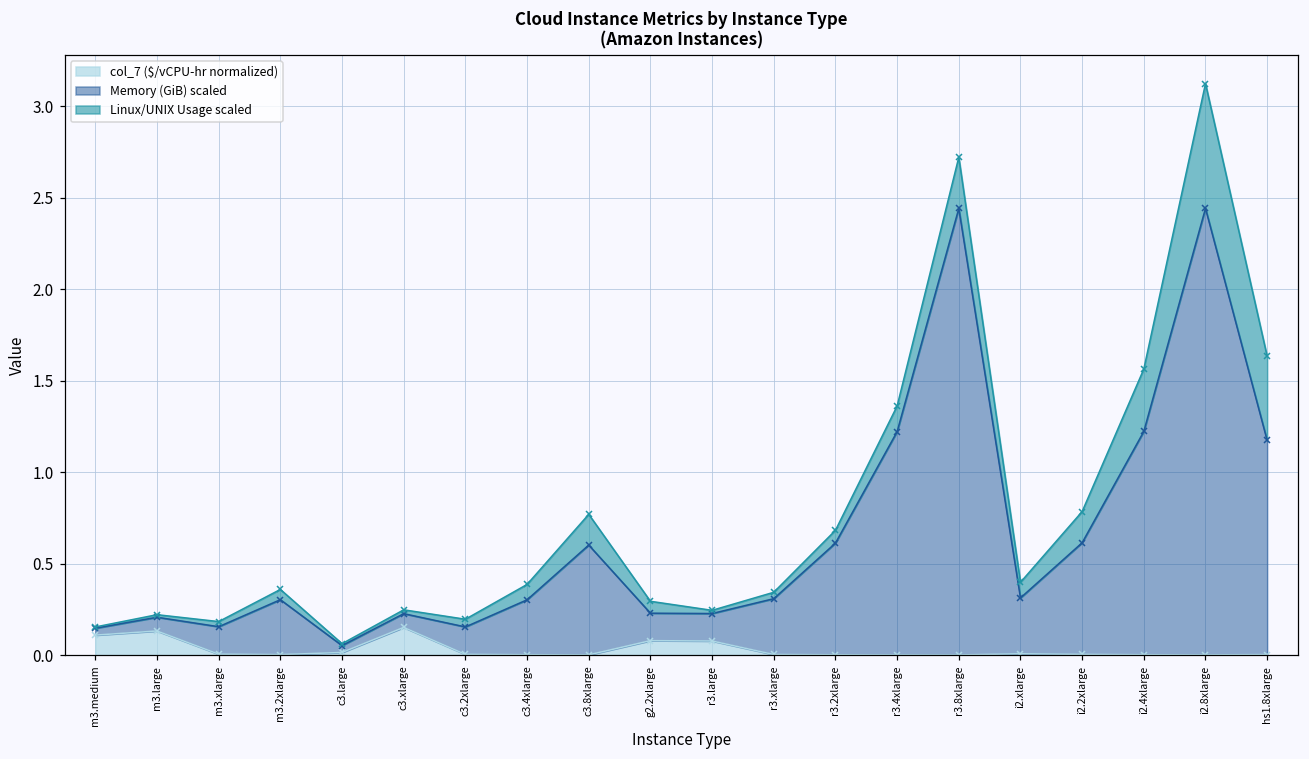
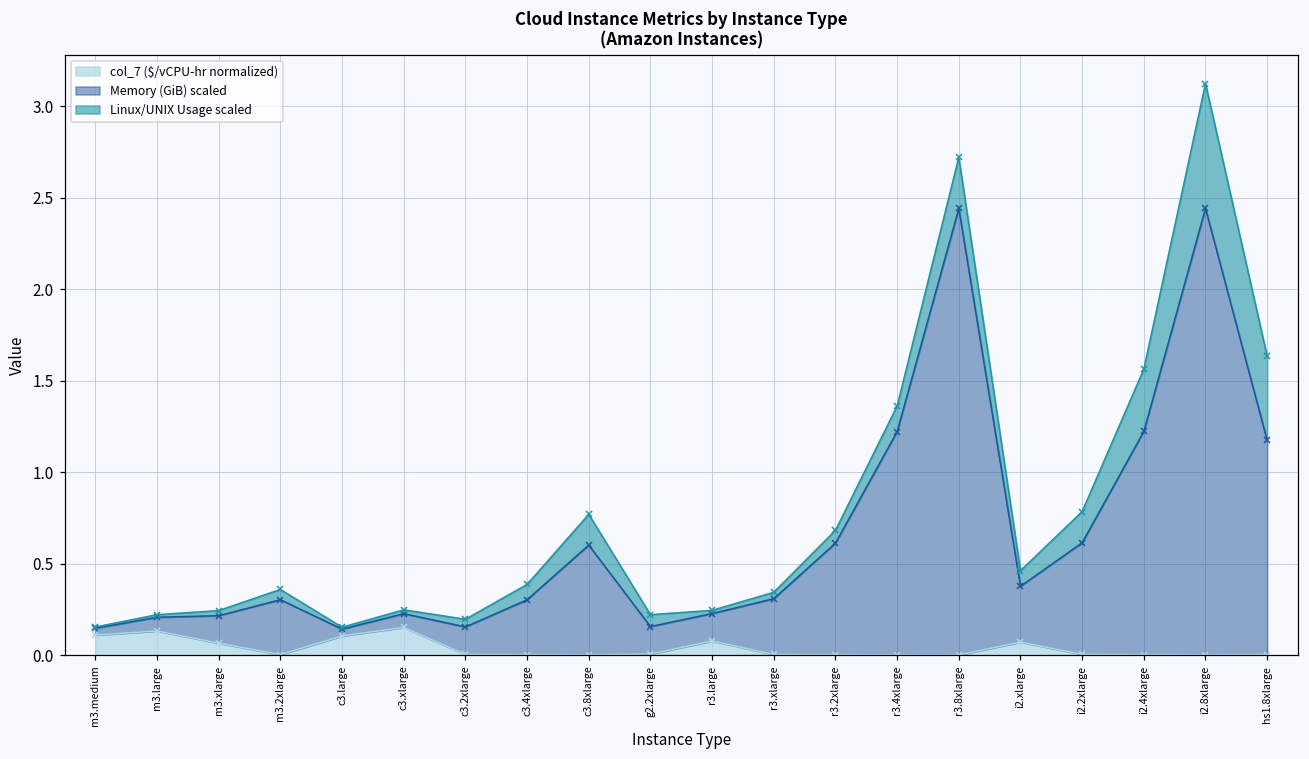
  {
    "col_7 ($/vCPU-hr normalized)": {
      "m3.medium": 0.11,
      "m3.large": 0.13,
-     "m3.xlarge": 0.00,
+     "m3.xlarge": 0.06,
      "m3.2xlarge": 0.00,
-     "c3.large": 0.01,
+     "c3.large": 0.10,
      "c3.xlarge": 0.15,
      "c3.2xlarge": 0.00,
      "c3.4xlarge": 0.00,
      "c3.8xlarge": 0.00,
-     "g2.2xlarge": 0.08,
+     "g2.2xlarge": 0.01,
      "r3.large": 0.08,
      "r3.xlarge": 0.00,
      "r3.2xlarge": 0.00,
      "r3.4xlarge": 0.00,
      "r3.8xlarge": 0.00,
-     "i2.xlarge": 0.01,
+     "i2.xlarge": 0.07,
      "i2.2xlarge": 0.00,
      "i2.4xlarge": 0.00,
      "i2.8xlarge": 0.00,
      "hs1.8xlarge": 0.00
    }
  }
